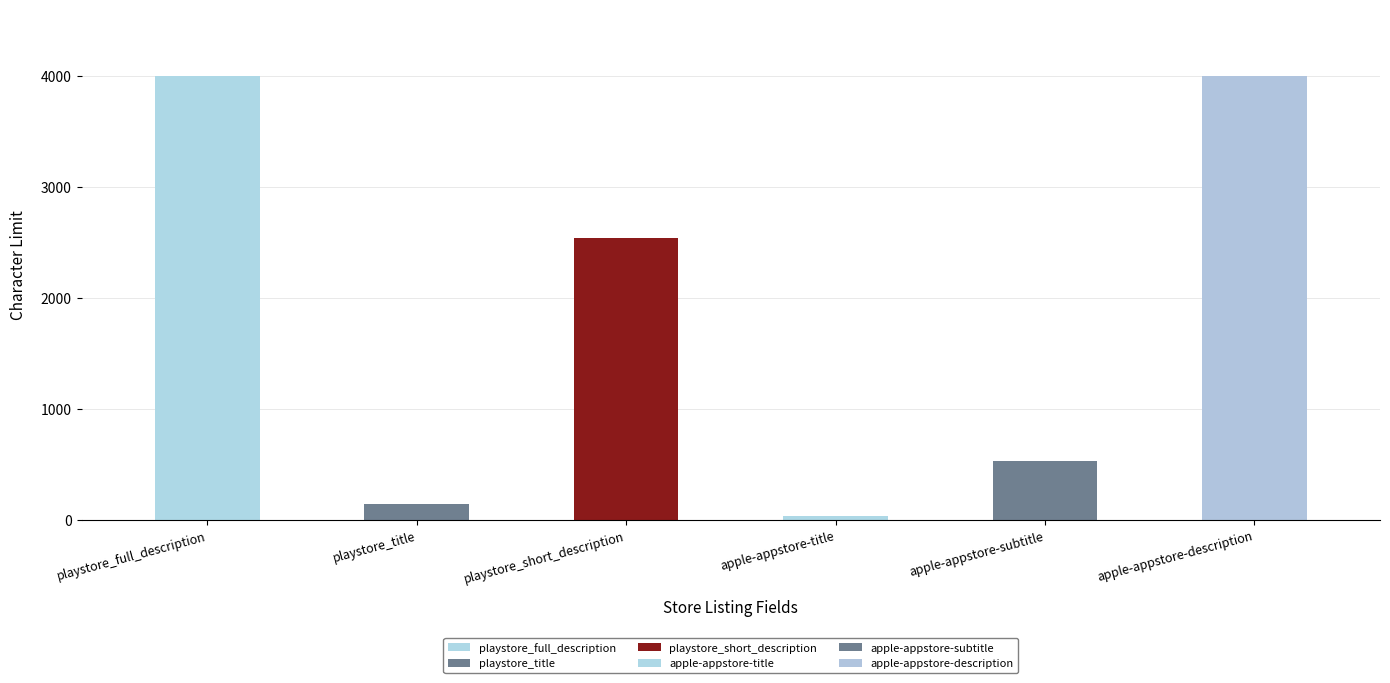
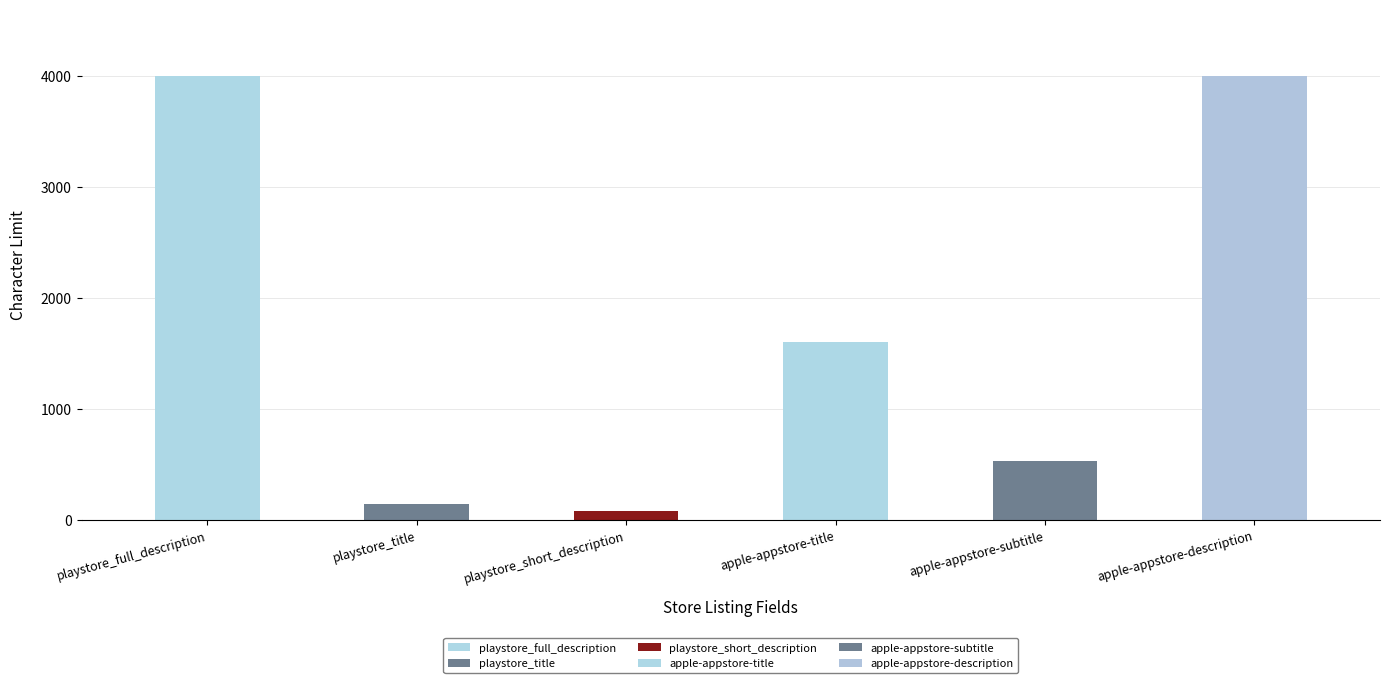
  {
    "playstore_full_description": 4000,
    "playstore_title": 140,
-   "playstore_short_description": 2540,
-   "apple-appstore-title": 30,
+   "playstore_short_description": 80,
+   "apple-appstore-title": 1600,
    "apple-appstore-subtitle": 530,
    "apple-appstore-description": 4000
  }
